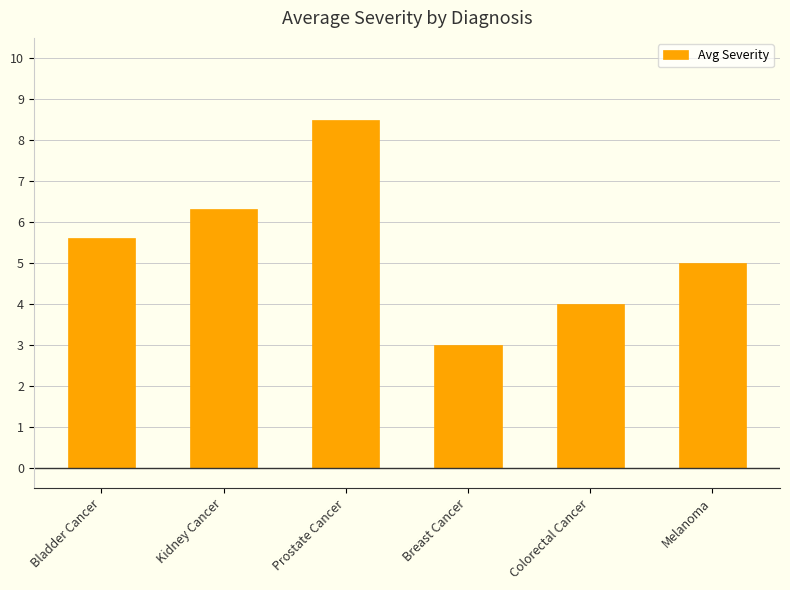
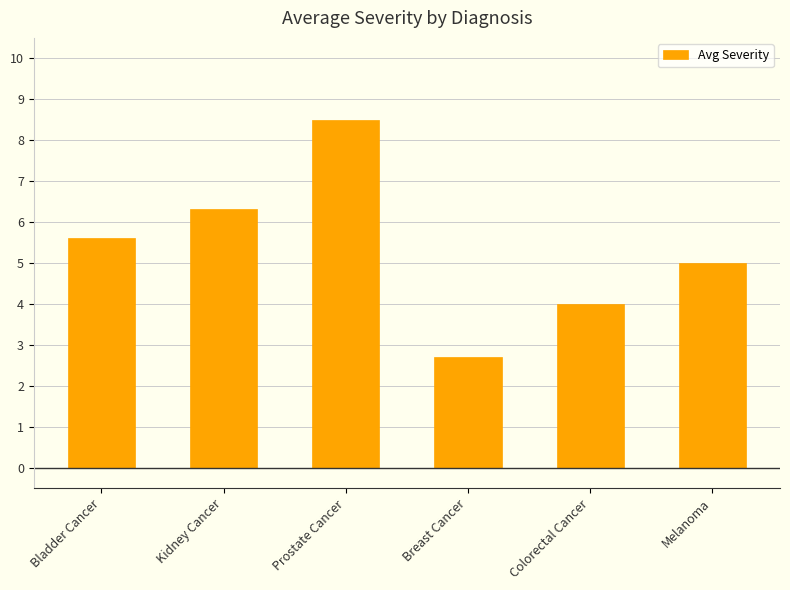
  {
    "Bladder Cancer": 5.6,
    "Kidney Cancer": 6.3,
    "Prostate Cancer": 8.5,
-   "Breast Cancer": 3.0,
+   "Breast Cancer": 2.7,
    "Colorectal Cancer": 4.0,
    "Melanoma": 5.0
  }
